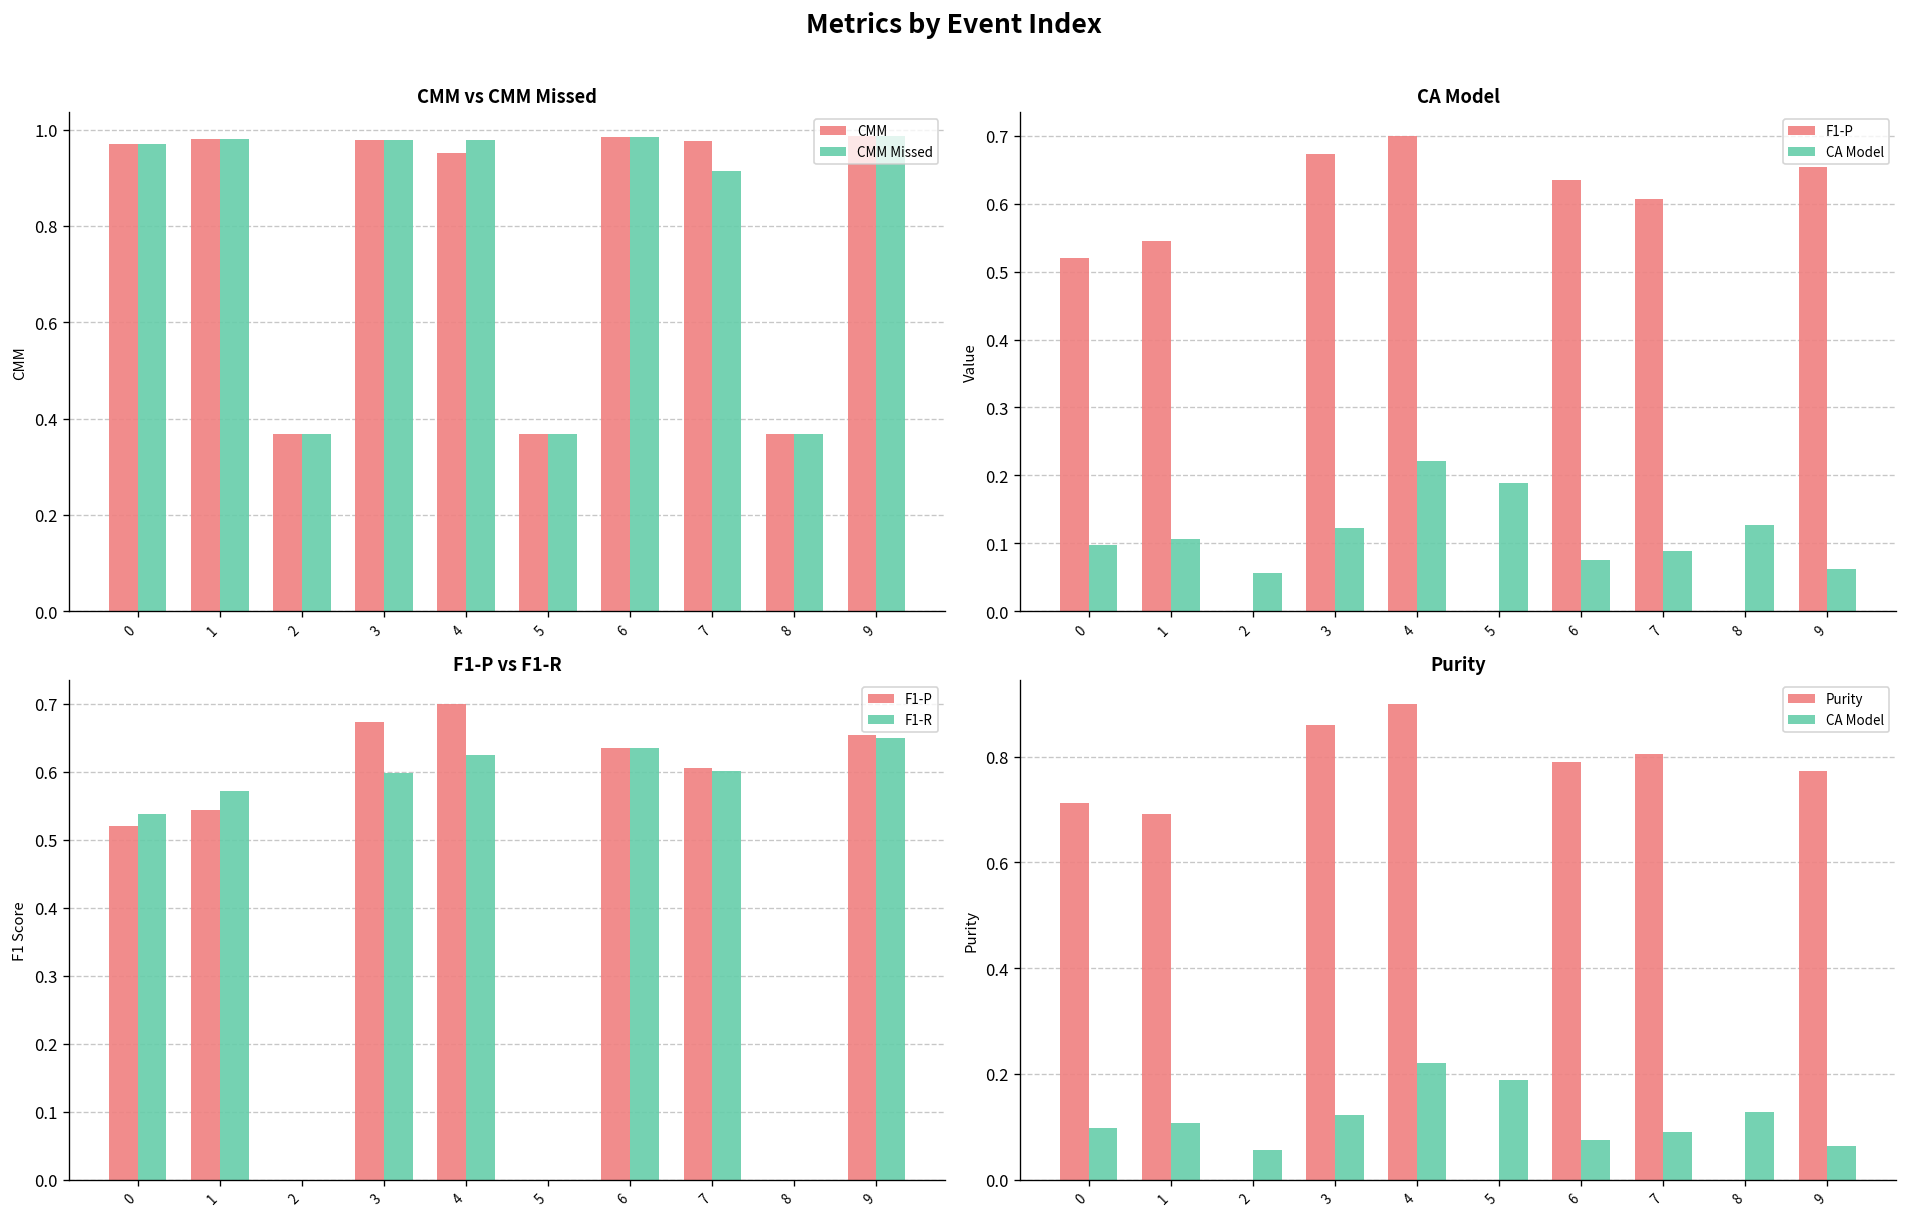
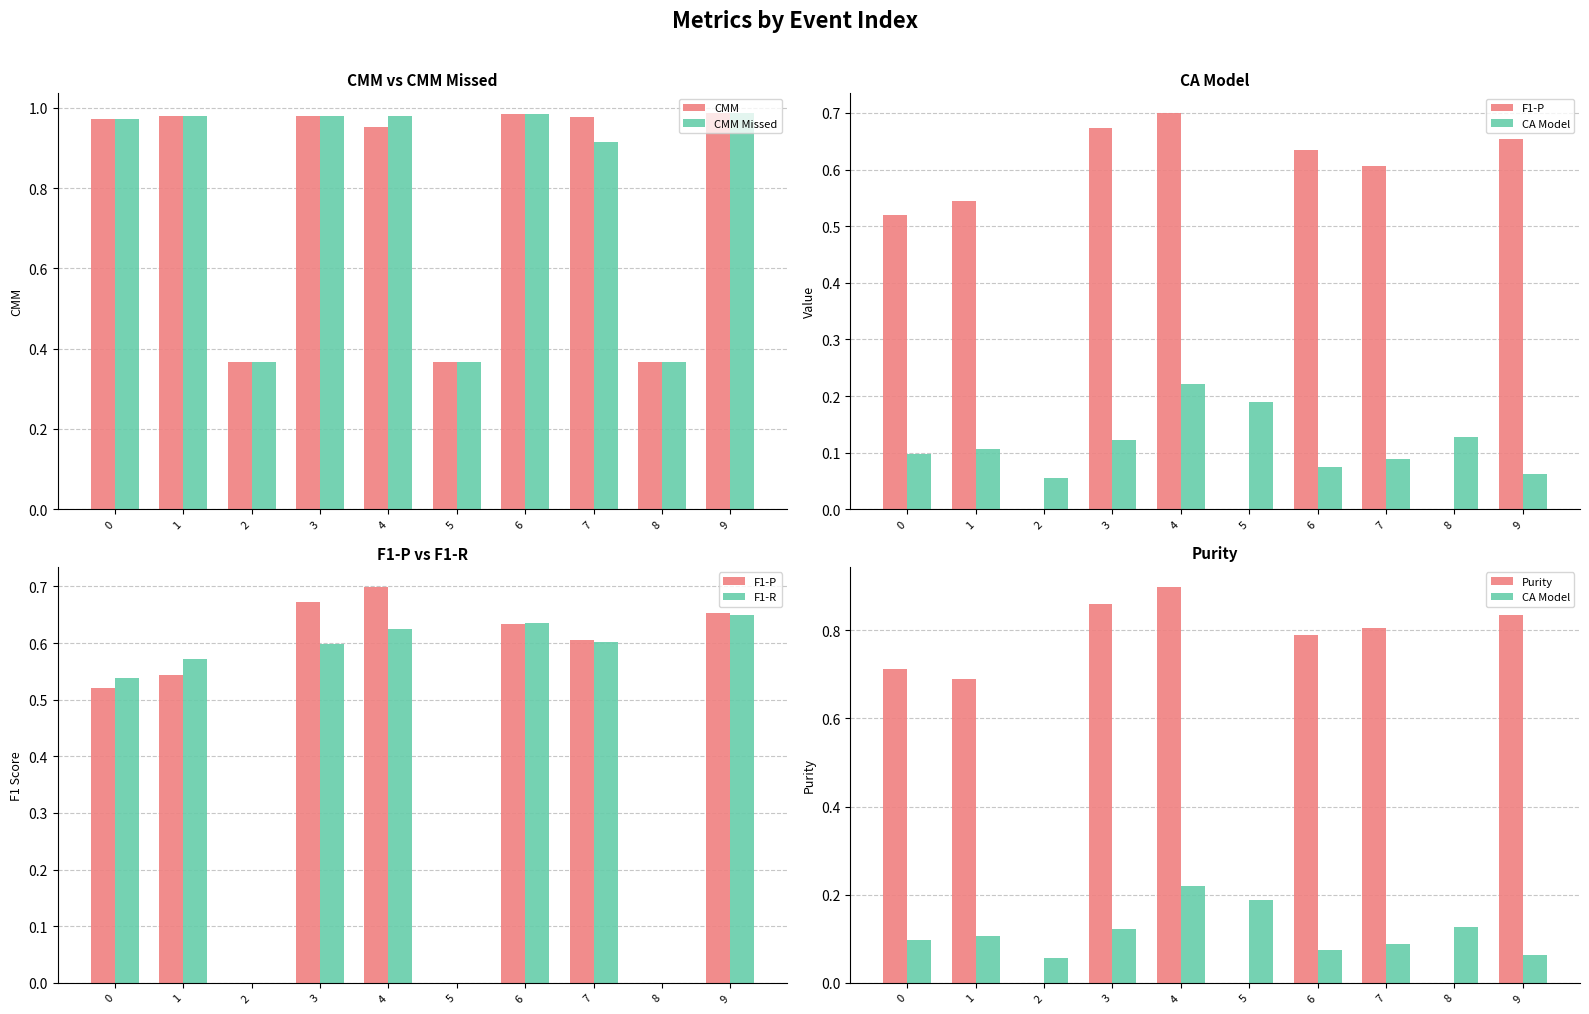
  {
    "CMM vs CMM Missed": {
      "CMM": {
        "0": 0.97,
        "1": 0.98,
        "2": 0.37,
        "3": 0.98,
        "4": 0.95,
        "5": 0.37,
        "6": 0.98,
        "7": 0.98,
        "8": 0.37
      },
      "CMM Missed": {
        "0": 0.97,
        "1": 0.98,
        "2": 0.37,
        "3": 0.98,
        "4": 0.98,
        "5": 0.37,
        "6": 0.98,
        "7": 0.91,
        "8": 0.37
      }
    },
    "CA Model": {
      "F1-P": {
        "0": 0.52,
        "1": 0.54,
        "2": 0.00,
        "3": 0.67,
        "4": 0.70,
        "5": 0.00,
        "6": 0.63,
        "7": 0.61,
        "8": 0.00,
        "9": 0.65
      },
      "CA Model": {
        "0": 0.10,
        "1": 0.11,
        "2": 0.06,
        "3": 0.12,
        "4": 0.22,
        "5": 0.19,
        "6": 0.07,
        "7": 0.09,
        "8": 0.13,
        "9": 0.06
      }
    },
    "F1-P vs F1-R": {
      "F1-P": {
        "0": 0.52,
        "1": 0.54,
        "2": 0.00,
        "3": 0.67,
        "4": 0.70,
        "5": 0.00,
        "6": 0.63,
        "7": 0.61,
        "8": 0.00,
        "9": 0.65
      },
      "F1-R": {
        "0": 0.54,
        "1": 0.57,
        "2": 0.00,
        "3": 0.60,
        "4": 0.63,
        "5": 0.00,
        "6": 0.63,
        "7": 0.60,
        "8": 0.00,
        "9": 0.65
      }
    },
    "Purity": {
      "Purity": {
        "0": 0.71,
        "1": 0.69,
        "2": 0.00,
        "3": 0.86,
        "4": 0.90,
        "5": 0.00,
        "6": 0.79,
        "7": 0.80,
        "8": 0.00,
-       "9": 0.77
+       "9": 0.84
      },
      "CA Model": {
        "0": 0.10,
        "1": 0.11,
        "2": 0.06,
        "3": 0.12,
        "4": 0.22,
        "5": 0.19,
        "6": 0.07,
        "7": 0.09,
        "8": 0.13,
        "9": 0.06
      }
    }
  }
